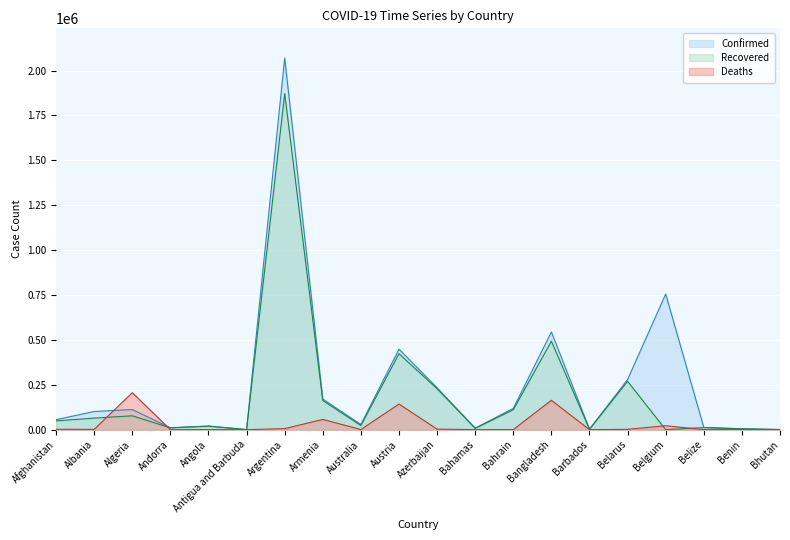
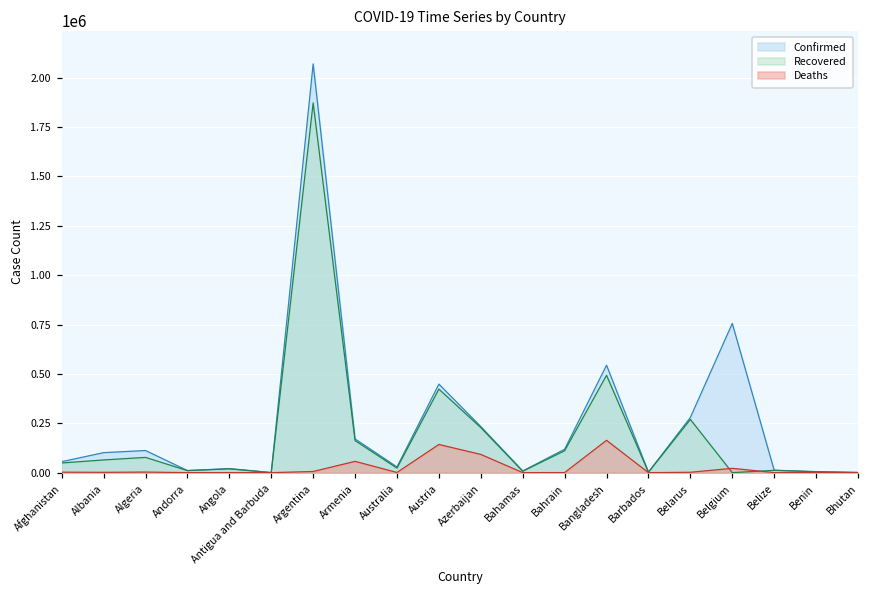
  {
    "Deaths": {
      "Afghanistan": 0,
      "Albania": 0,
-     "Algeria": 210000,
+     "Algeria": 0,
      "Angola": 0,
      "Argentina": 10000,
      "Armenia": 60000,
      "Australia": 0,
      "Austria": 140000,
-     "Azerbaijan": 0,
+     "Azerbaijan": 90000,
      "Bahrain": 0,
      "Bangladesh": 160000,
      "Belarus": 0,
      "Belgium": 20000
    }
  }
